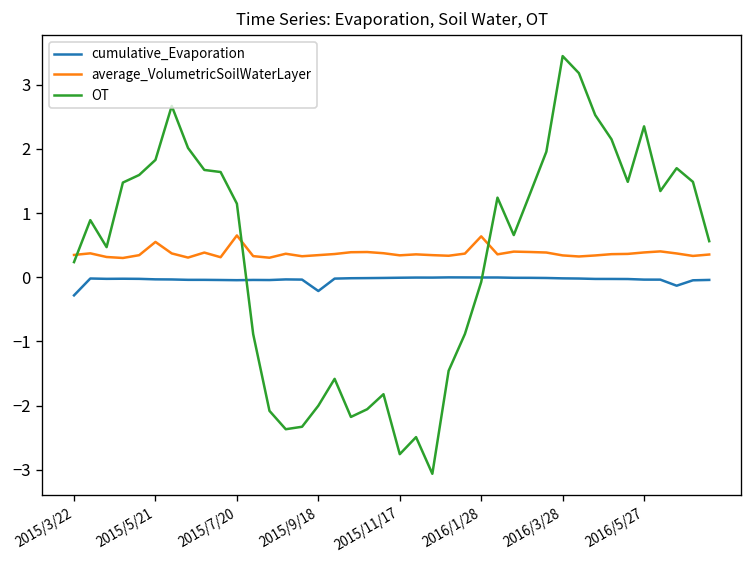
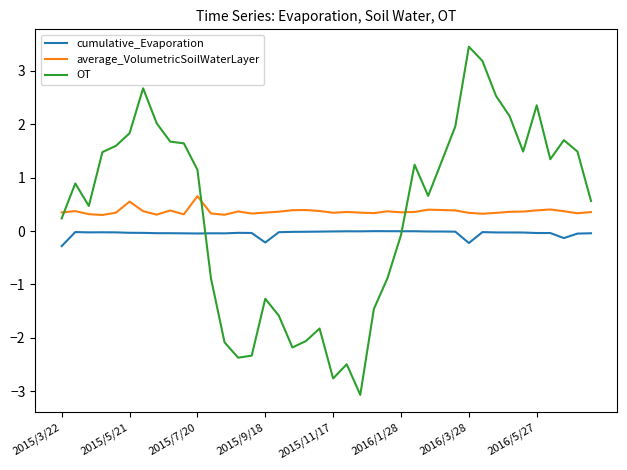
  {
    "cumulative_Evaporation": {
      "2015/3/22": -0.3,
      "2015/5/21": 0.0,
      "2015/7/20": 0.0,
      "2015/9/18": -0.2,
      "2015/11/17": 0.0,
      "2016/1/28": 0.0,
-     "2016/3/28": 0.0,
+     "2016/3/28": -0.2,
      "2016/5/27": 0.0
    },
    "average_VolumetricSoilWaterLayer": {
      "2015/3/22": 0.3,
      "2015/5/21": 0.5,
      "2015/7/20": 0.7,
      "2015/9/18": 0.3,
      "2015/11/17": 0.3,
-     "2016/1/28": 0.6,
+     "2016/1/28": 0.3,
      "2016/3/28": 0.3,
      "2016/5/27": 0.4
    },
    "OT": {
      "2015/3/22": 0.2,
      "2015/5/21": 1.8,
      "2015/7/20": 1.1,
-     "2015/9/18": -2.0,
+     "2015/9/18": -1.3,
      "2015/11/17": -2.8,
      "2016/1/28": -0.1,
      "2016/3/28": 3.4,
      "2016/5/27": 2.4
    }
  }
